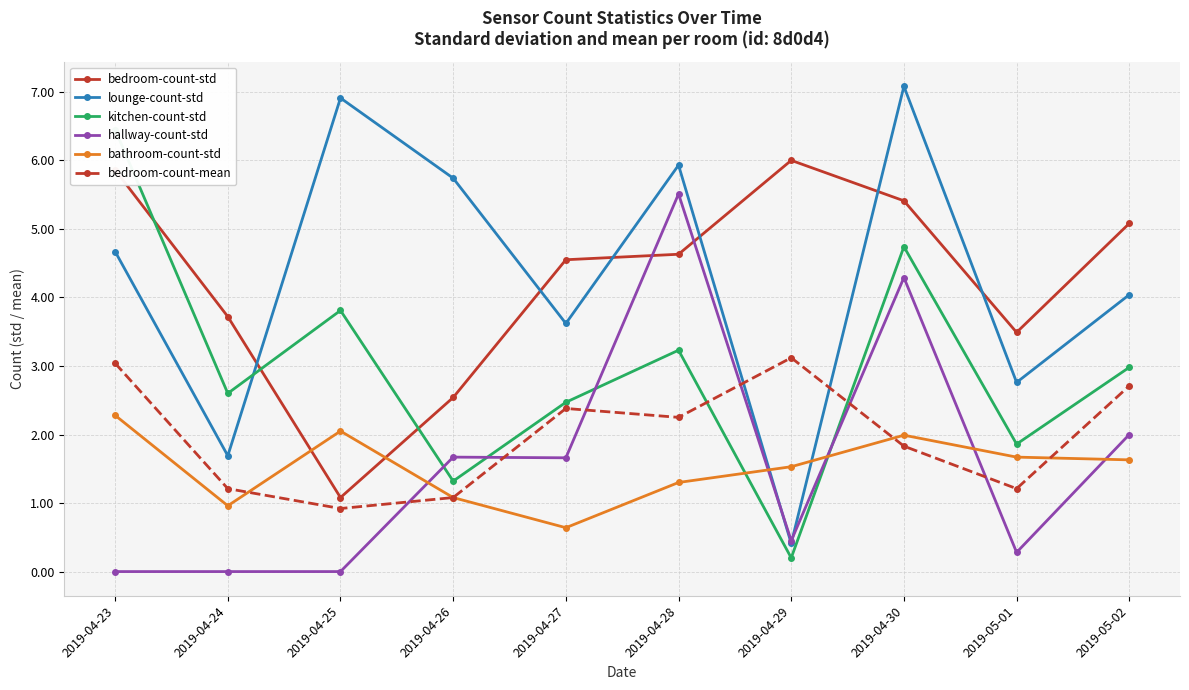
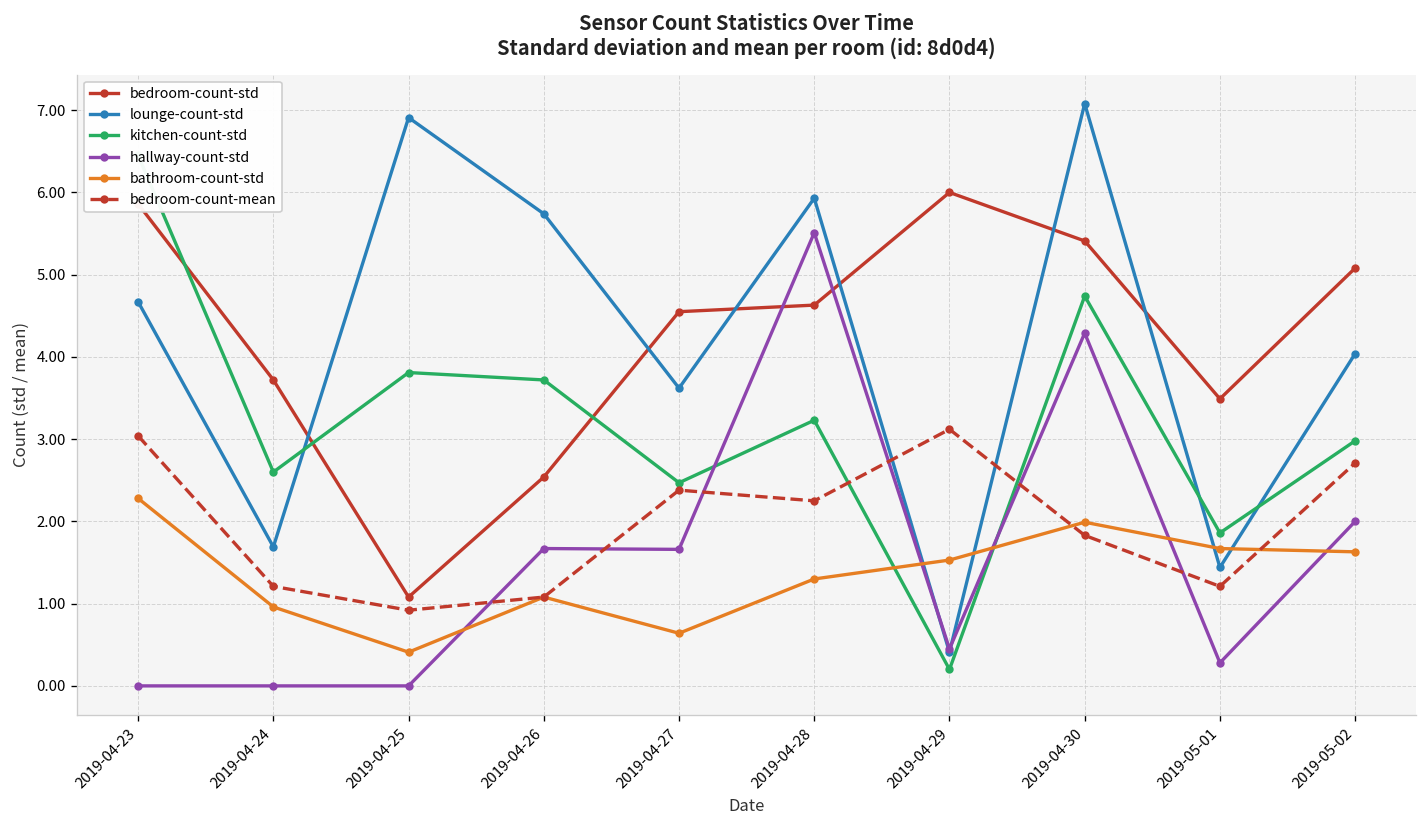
  {
    "lounge-count-std": {
      "2019-04-23": 4.7,
      "2019-04-24": 1.7,
      "2019-04-25": 6.9,
      "2019-04-26": 5.7,
      "2019-04-27": 3.6,
      "2019-04-28": 5.9,
      "2019-04-29": 0.4,
      "2019-04-30": 7.1,
-     "2019-05-01": 2.8,
+     "2019-05-01": 1.4,
      "2019-05-02": 4.0
    },
    "kitchen-count-std": {
      "2019-04-24": 2.6,
      "2019-04-25": 3.8,
-     "2019-04-26": 1.3,
+     "2019-04-26": 3.7,
      "2019-04-27": 2.5,
      "2019-04-28": 3.2,
      "2019-04-29": 0.2,
      "2019-04-30": 4.7,
      "2019-05-01": 1.9,
      "2019-05-02": 3.0
    },
    "hallway-count-std": {
      "2019-04-23": 0.0,
      "2019-04-24": 0.0,
      "2019-04-25": 0.0,
      "2019-04-26": 1.7,
      "2019-04-27": 1.7,
      "2019-04-28": 5.5,
      "2019-04-29": 0.5,
      "2019-04-30": 4.3,
      "2019-05-01": 0.3,
      "2019-05-02": 2.0
    },
    "bathroom-count-std": {
      "2019-04-23": 2.3,
      "2019-04-24": 1.0,
-     "2019-04-25": 2.1,
+     "2019-04-25": 0.4,
      "2019-04-27": 0.6,
      "2019-04-28": 1.3,
      "2019-04-29": 1.5,
      "2019-04-30": 2.0,
      "2019-05-01": 1.7,
      "2019-05-02": 1.6
    }
  }
